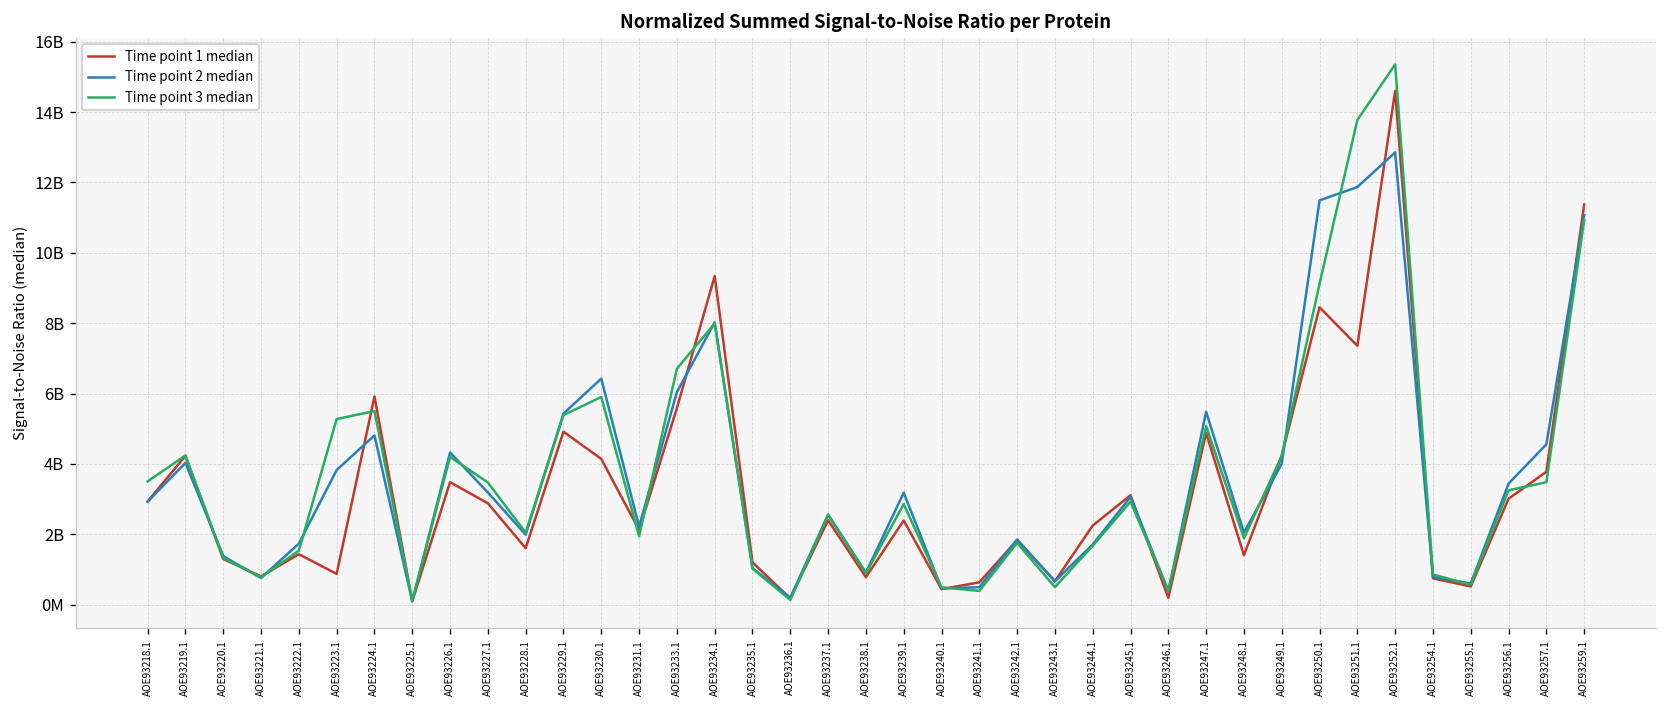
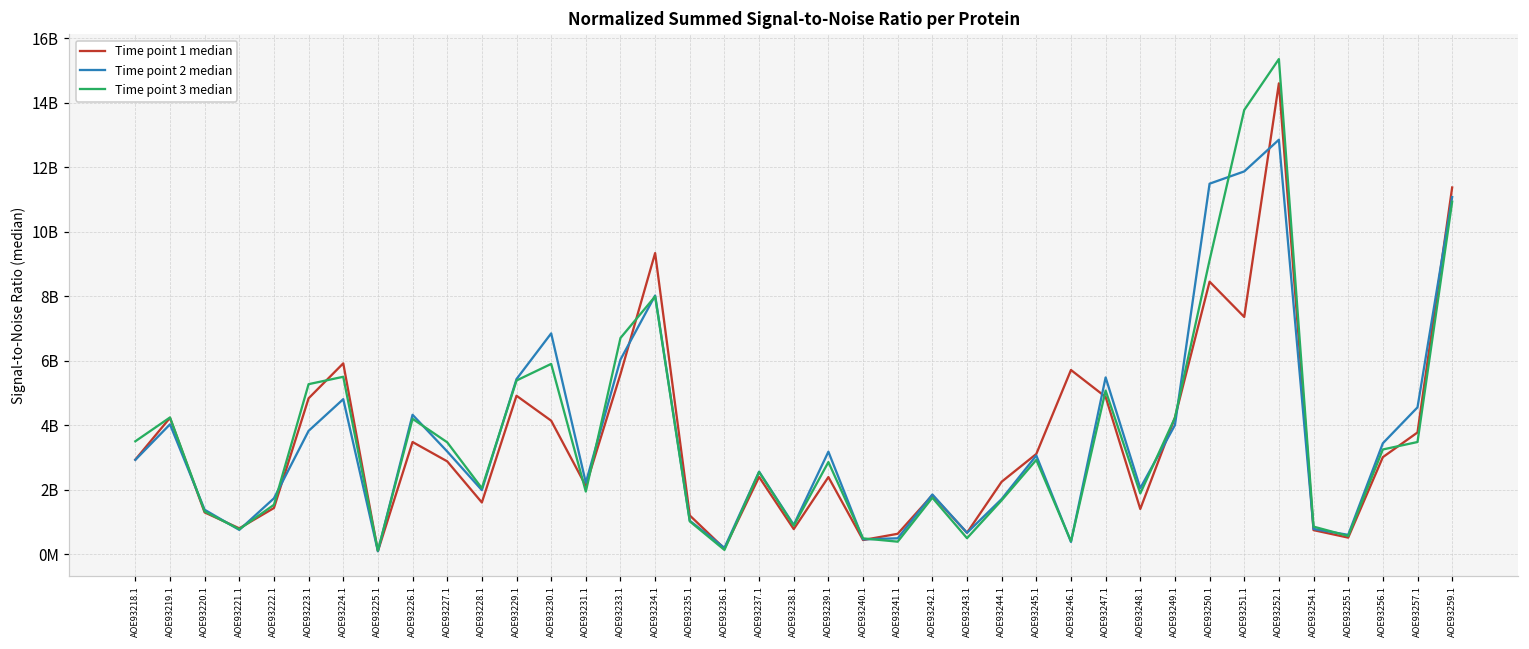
  {
    "Time point 1 median": {
      "AOE93222.1": 1400000000,
-     "AOE93223.1": 900000000,
+     "AOE93223.1": 4800000000,
      "AOE93224.1": 5900000000,
      "AOE93226.1": 3500000000,
      "AOE93227.1": 2900000000,
      "AOE93228.1": 1600000000,
      "AOE93229.1": 4900000000,
      "AOE93230.1": 4100000000,
      "AOE93231.1": 2100000000,
      "AOE93233.1": 5600000000,
      "AOE93234.1": 9300000000,
      "AOE93235.1": 1200000000,
      "AOE93237.1": 2400000000,
      "AOE93238.1": 800000000,
      "AOE93239.1": 2400000000,
      "AOE93241.1": 600000000,
      "AOE93244.1": 2200000000,
-     "AOE93246.1": 200000000,
+     "AOE93246.1": 5700000000,
      "AOE93247.1": 4900000000,
      "AOE93248.1": 1400000000,
      "AOE93250.1": 8500000000,
      "AOE93251.1": 7400000000,
      "AOE93252.1": 14600000000,
      "AOE93256.1": 3000000000,
      "AOE93257.1": 3800000000,
      "AOE93259.1": 11400000000
    },
    "Time point 2 median": {
      "AOE93219.1": 4000000000,
      "AOE93222.1": 1700000000,
      "AOE93223.1": 3800000000,
      "AOE93224.1": 4800000000,
      "AOE93226.1": 4300000000,
      "AOE93227.1": 3200000000,
-     "AOE93230.1": 6400000000,
+     "AOE93230.1": 6800000000,
      "AOE93231.1": 2200000000,
      "AOE93233.1": 6000000000,
      "AOE93239.1": 3200000000,
      "AOE93241.1": 500000000,
      "AOE93247.1": 5500000000,
      "AOE93248.1": 2000000000,
      "AOE93249.1": 4000000000,
      "AOE93250.1": 11500000000,
      "AOE93251.1": 11900000000,
      "AOE93252.1": 12900000000,
      "AOE93256.1": 3400000000,
      "AOE93257.1": 4600000000,
      "AOE93259.1": 11100000000
    },
    "Time point 3 median": {
      "AOE93218.1": 3500000000,
      "AOE93222.1": 1500000000,
      "AOE93223.1": 5300000000,
      "AOE93224.1": 5500000000,
      "AOE93226.1": 4200000000,
      "AOE93227.1": 3500000000,
      "AOE93230.1": 5900000000,
      "AOE93231.1": 1900000000,
      "AOE93233.1": 6700000000,
      "AOE93239.1": 2900000000,
      "AOE93241.1": 400000000,
      "AOE93243.1": 500000000,
      "AOE93245.1": 2900000000,
      "AOE93247.1": 5100000000,
      "AOE93248.1": 1900000000,
      "AOE93250.1": 9100000000,
      "AOE93251.1": 13800000000,
      "AOE93252.1": 15400000000,
      "AOE93256.1": 3200000000,
      "AOE93257.1": 3500000000,
      "AOE93259.1": 10900000000
    }
  }
